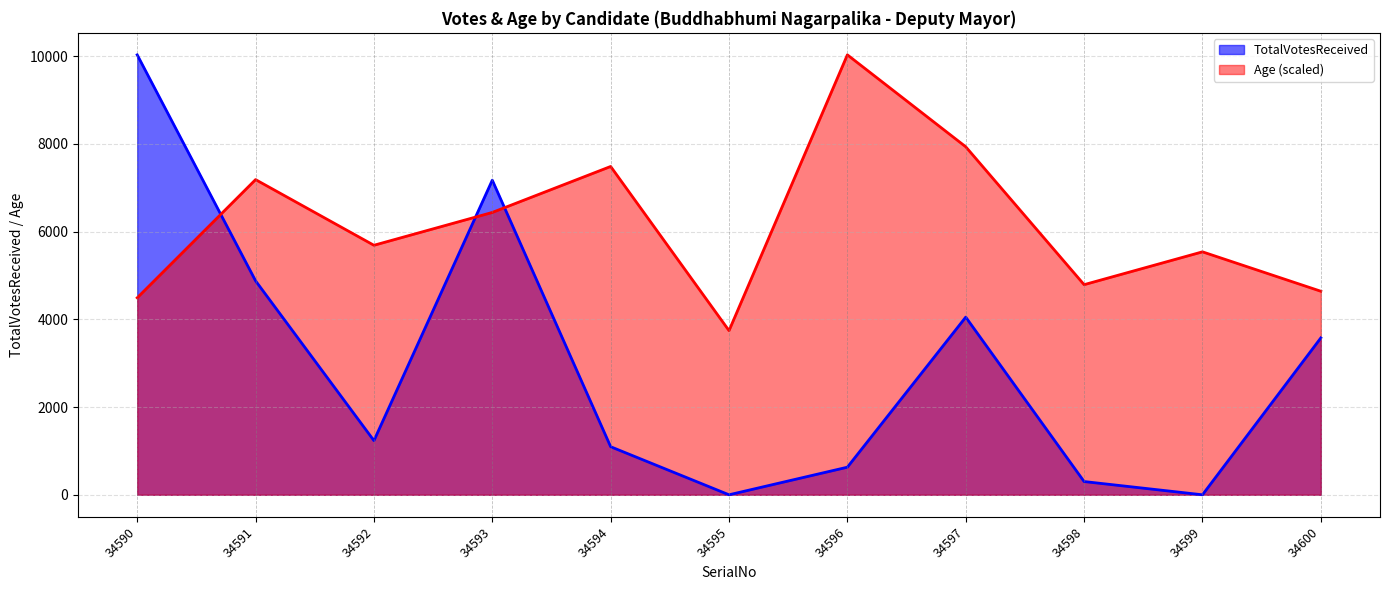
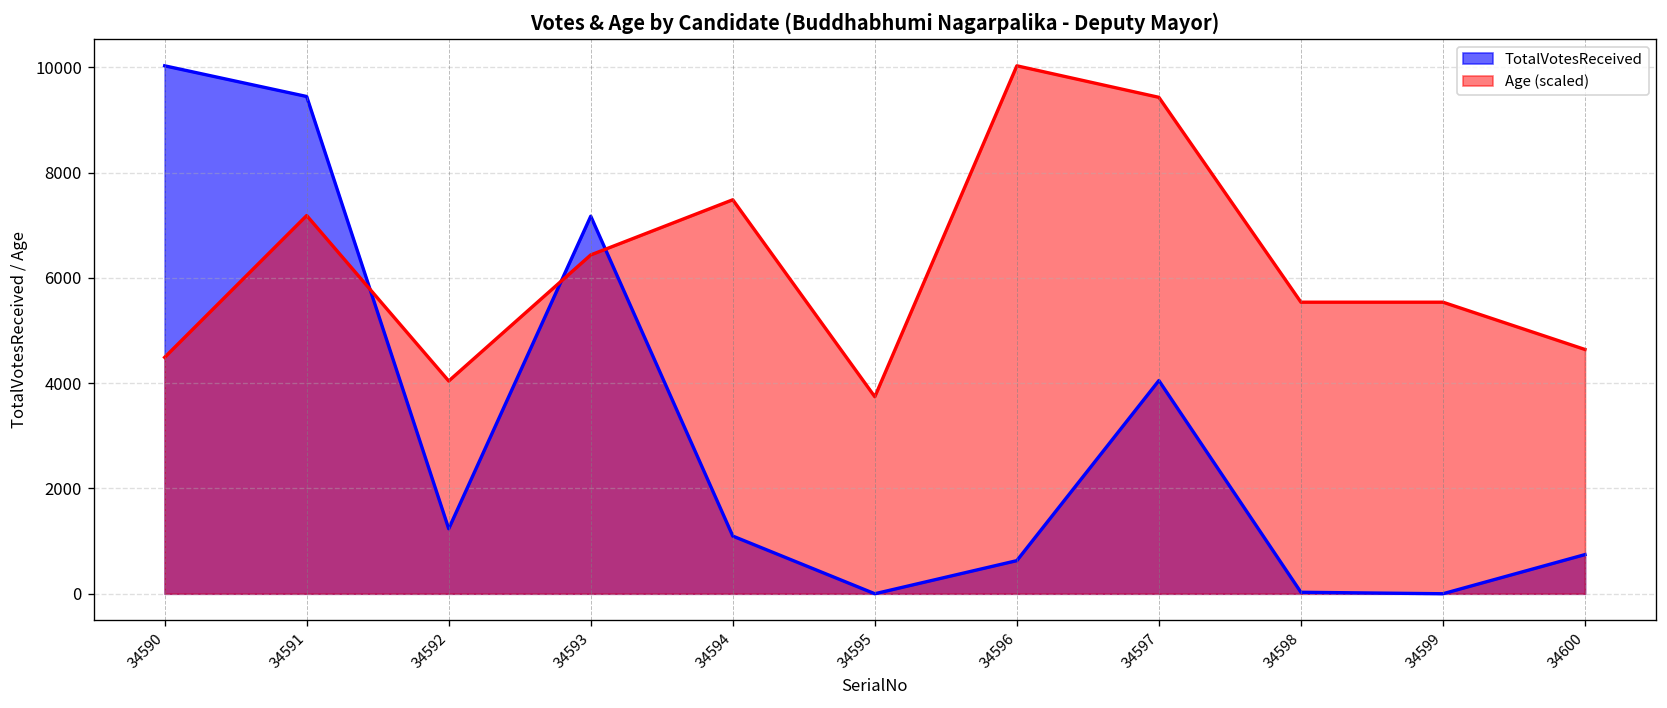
  {
    "TotalVotesReceived": {
      "34590": 10000,
-     "34591": 4900,
+     "34591": 9400,
      "34592": 1200,
      "34593": 7200,
      "34594": 1100,
      "34595": 0,
      "34596": 600,
      "34597": 4100,
-     "34598": 300,
+     "34598": 0,
      "34599": 0,
-     "34600": 3600
+     "34600": 700
    },
    "Age (scaled)": {
      "34590": 4500,
      "34591": 7200,
-     "34592": 5700,
+     "34592": 4000,
      "34593": 6400,
      "34594": 7500,
      "34595": 3700,
      "34596": 10000,
-     "34597": 7900,
-     "34598": 4800,
+     "34597": 9400,
+     "34598": 5500,
      "34599": 5500,
      "34600": 4600
    }
  }
